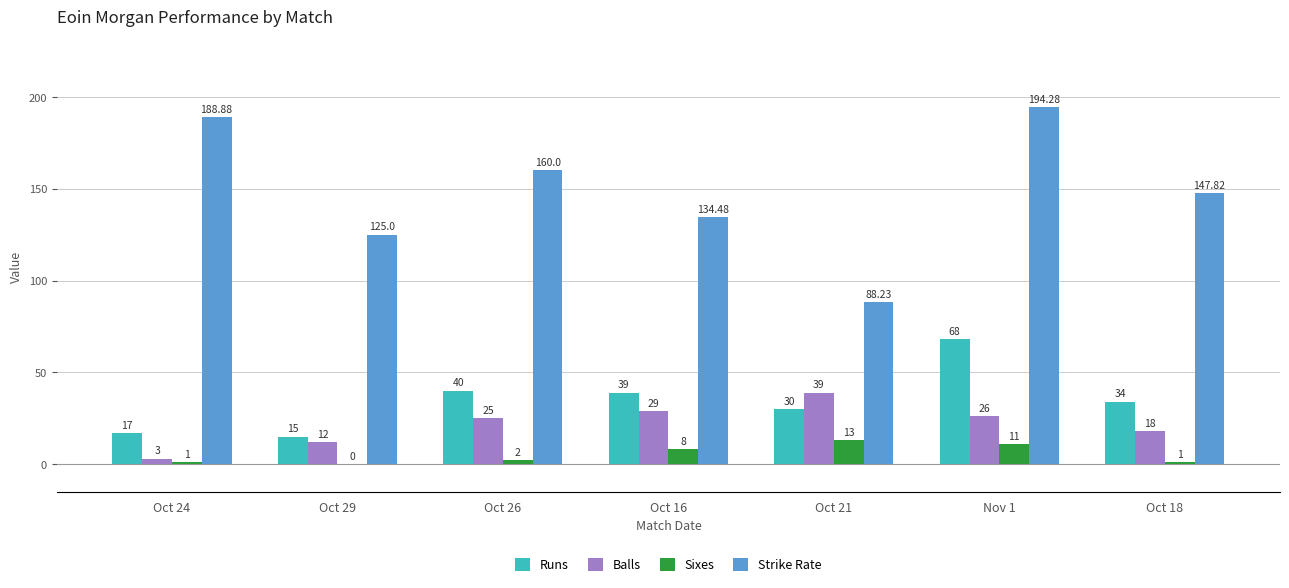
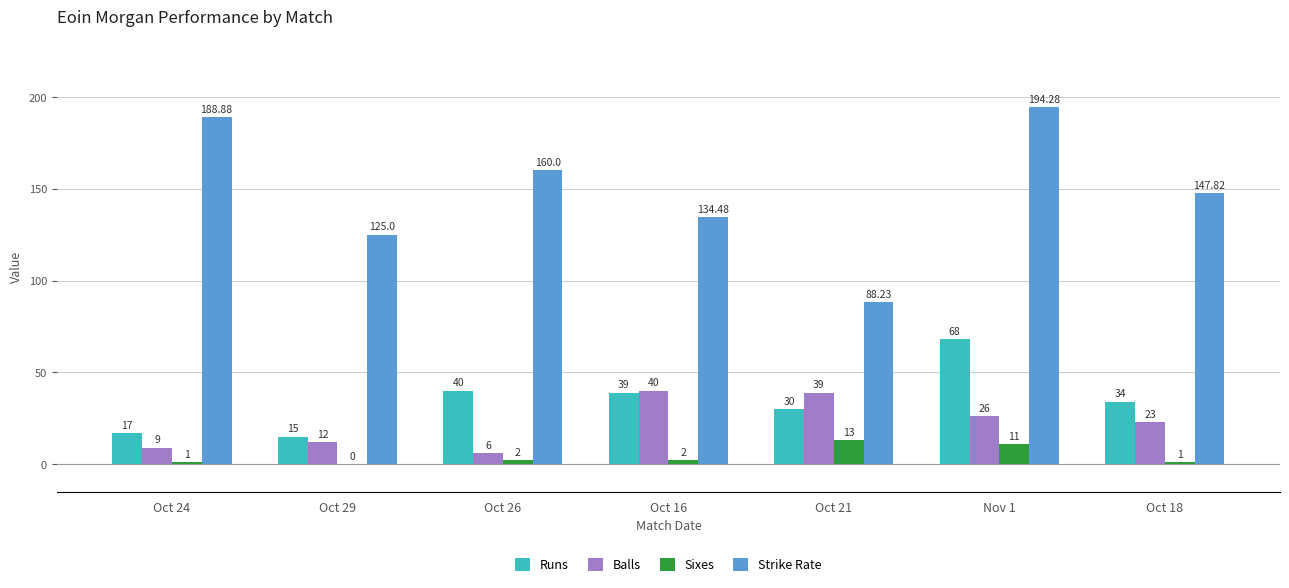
  {
    "Balls": {
-     "Oct 24": 3,
+     "Oct 24": 9,
      "Oct 29": 12,
-     "Oct 26": 25,
-     "Oct 16": 29,
+     "Oct 26": 6,
+     "Oct 16": 40,
      "Oct 21": 39,
      "Nov 1": 26,
-     "Oct 18": 18
+     "Oct 18": 23
    },
    "Sixes": {
      "Oct 24": 1,
      "Oct 29": 0,
      "Oct 26": 2,
-     "Oct 16": 8,
+     "Oct 16": 2,
      "Oct 21": 13,
      "Nov 1": 11,
      "Oct 18": 1
    }
  }
